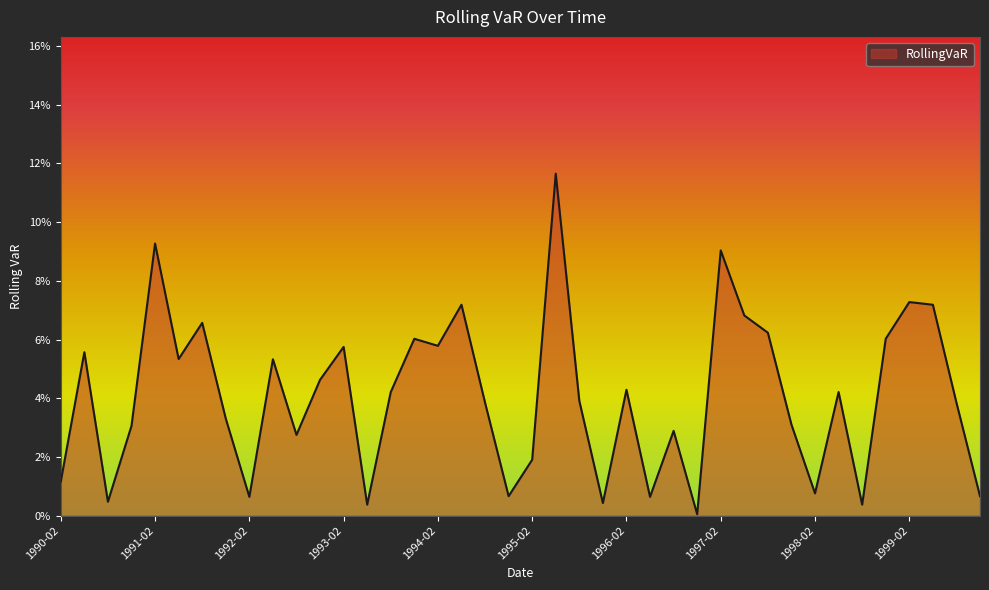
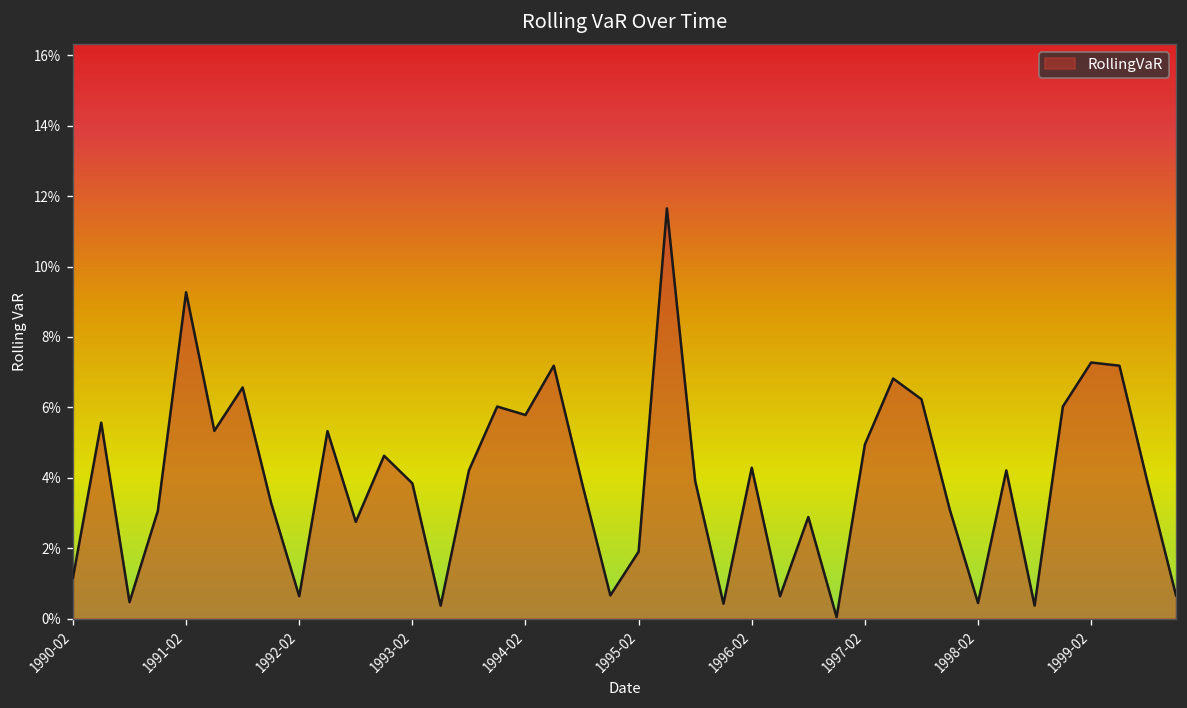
  {
    "1990-02": "1.2%",
    "1991-02": "9.3%",
    "1992-02": "0.6%",
-   "1993-02": "5.7%",
+   "1993-02": "3.8%",
    "1994-02": "5.8%",
    "1995-02": "1.9%",
    "1996-02": "4.3%",
-   "1997-02": "9.0%",
-   "1998-02": "0.8%",
+   "1997-02": "4.9%",
+   "1998-02": "0.4%",
    "1999-02": "7.3%"
  }
